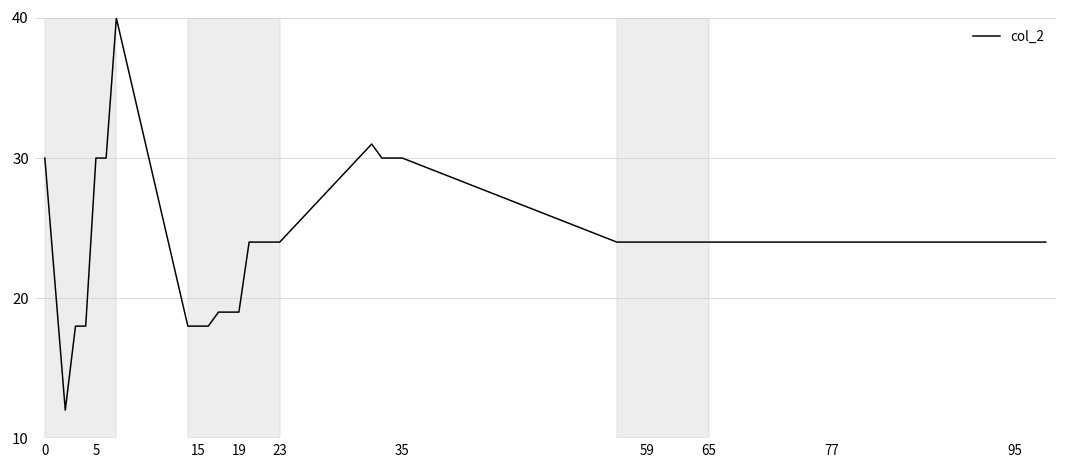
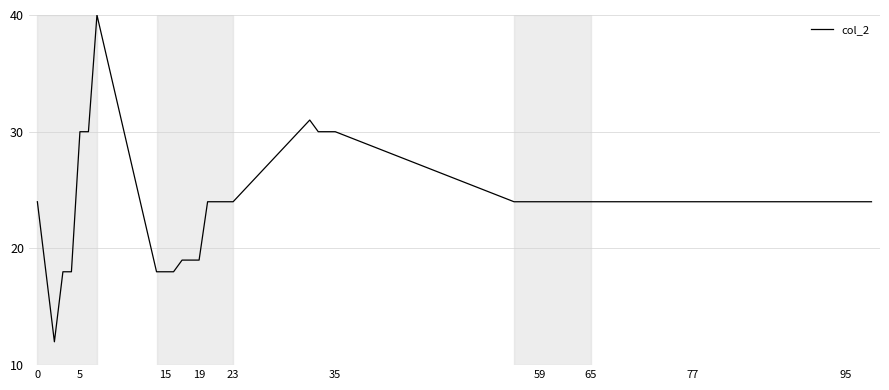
  {
-   "0": 30,
+   "0": 24,
    "5": 30,
    "15": 18,
    "19": 19,
    "23": 24,
    "35": 30,
    "59": 24,
    "65": 24,
    "77": 24,
    "95": 24
  }
